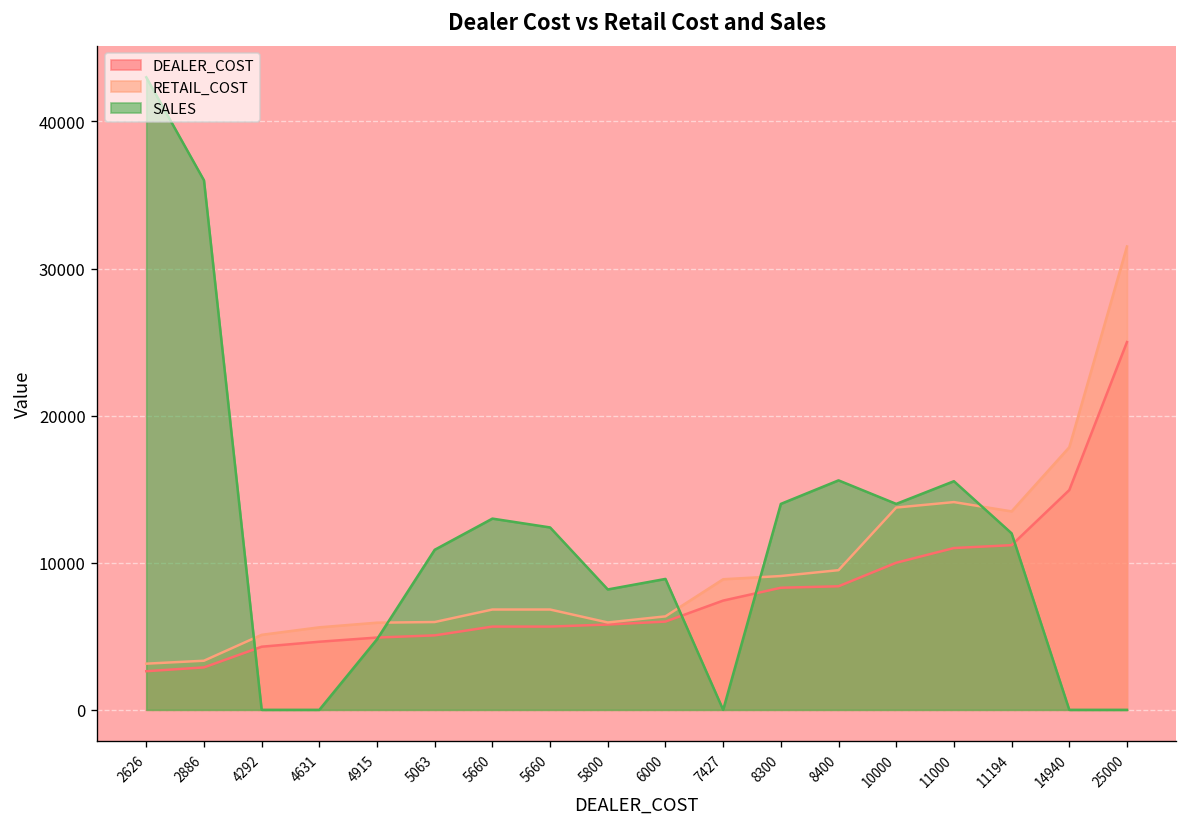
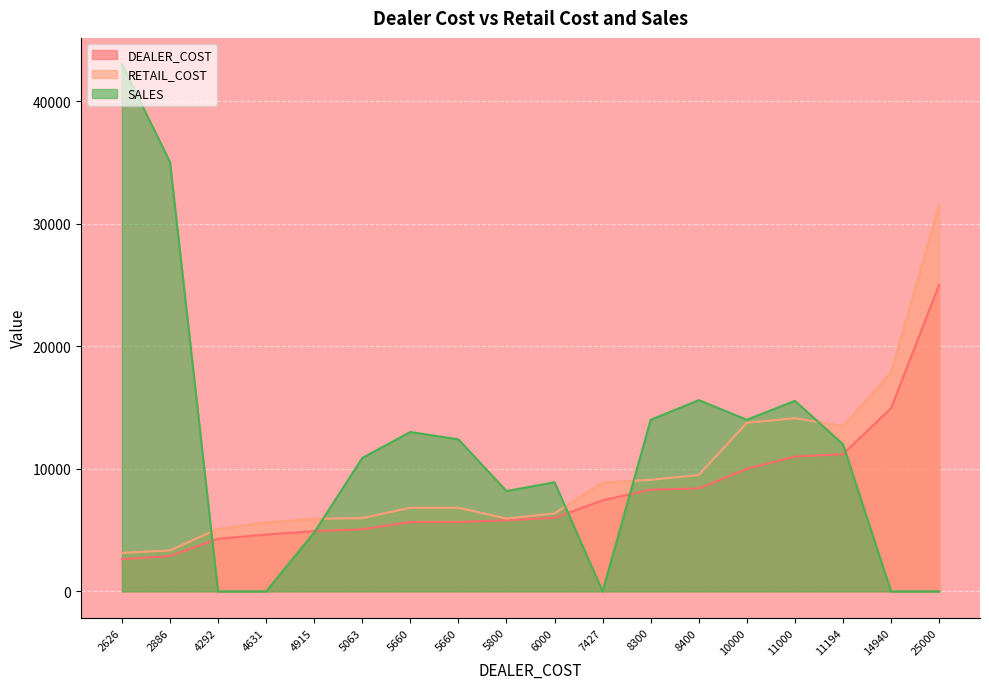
  {
    "SALES": {
-     "2886": 36000,
+     "2886": 35000,
      "4292": 0,
      "4631": 0,
      "5063": 10900,
      "5800": 8200,
      "6000": 8900,
      "7427": 0,
      "8300": 14000,
      "8400": 15600,
      "10000": 14000,
      "11000": 15500,
      "11194": 12000,
      "14940": 0,
      "25000": 0
    }
  }
